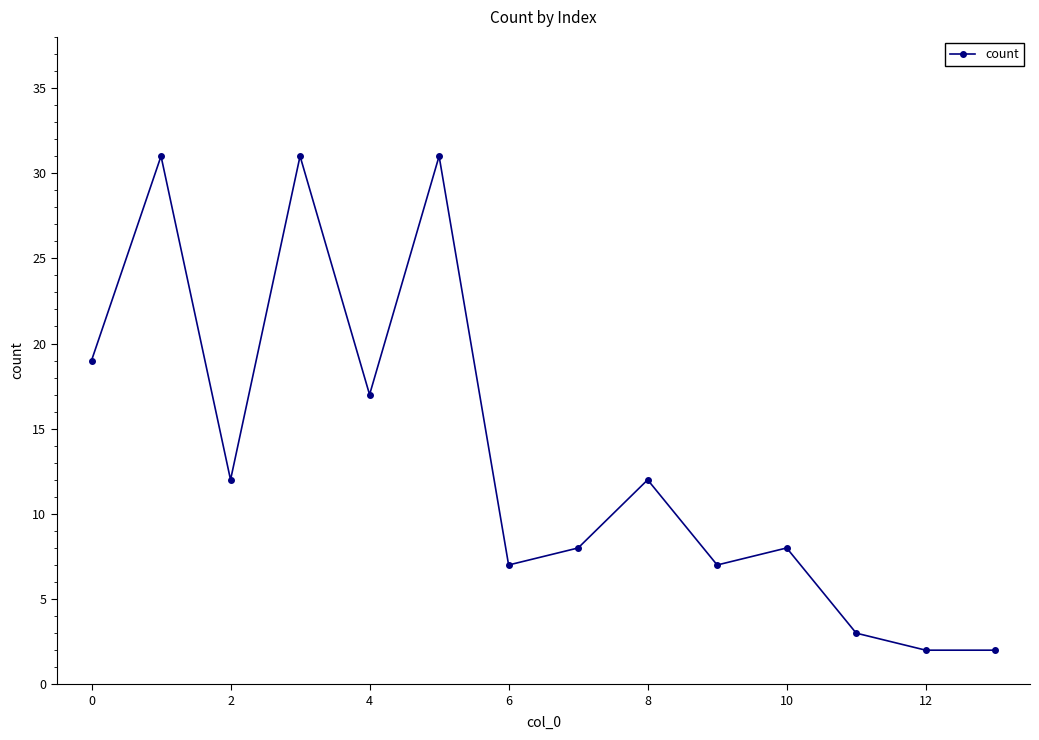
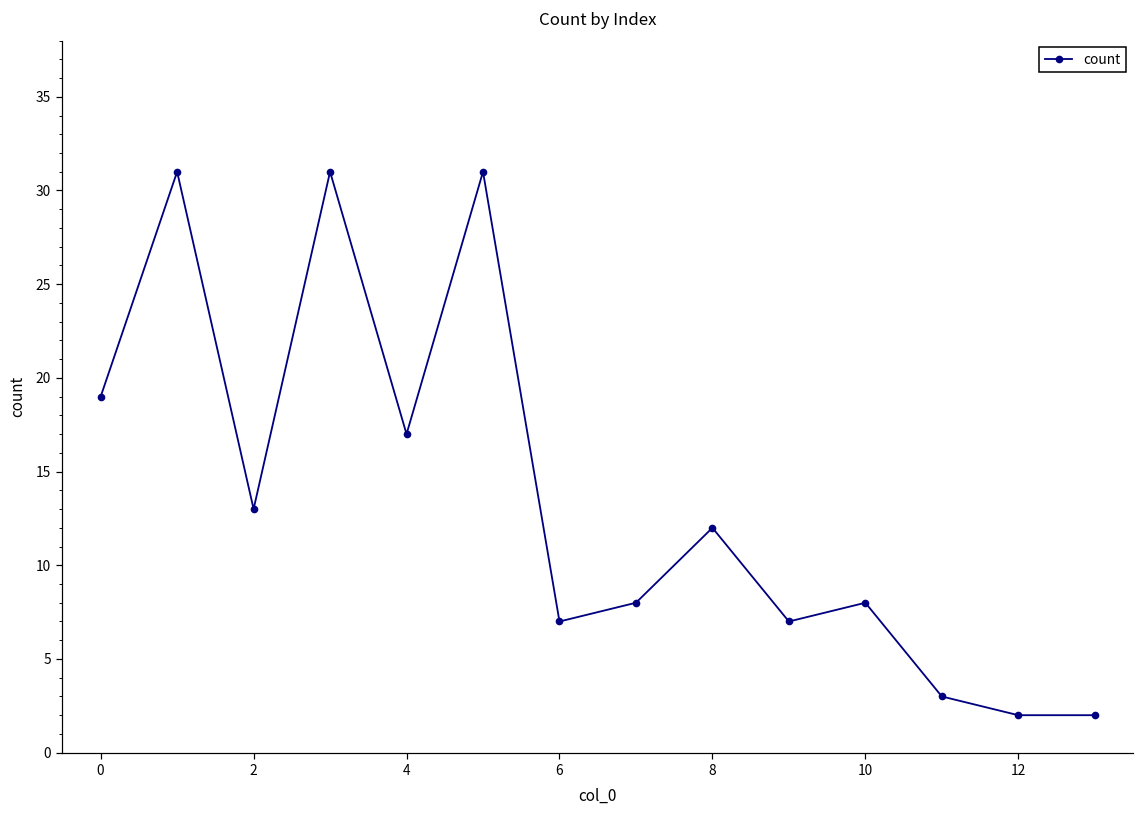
  {
    "0": 19,
-   "2": 12,
+   "2": 13,
    "4": 17,
    "6": 7,
    "8": 12,
    "10": 8,
    "12": 2
  }
